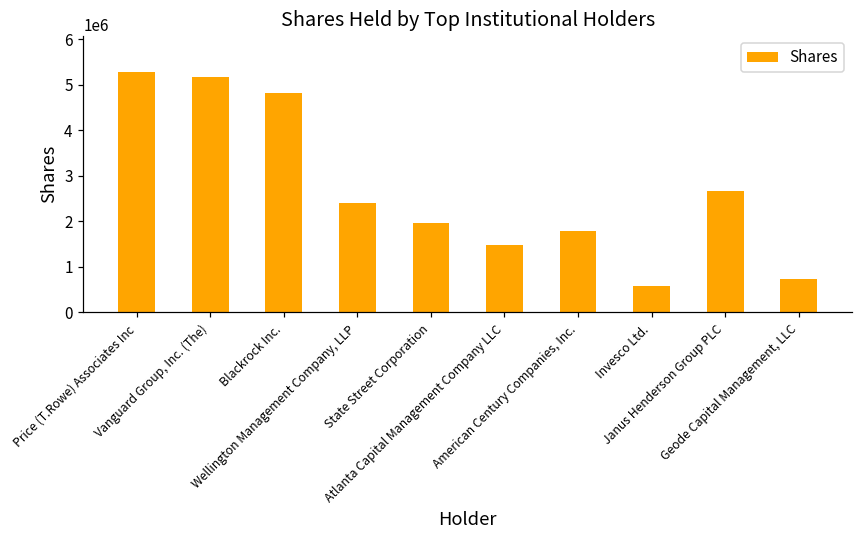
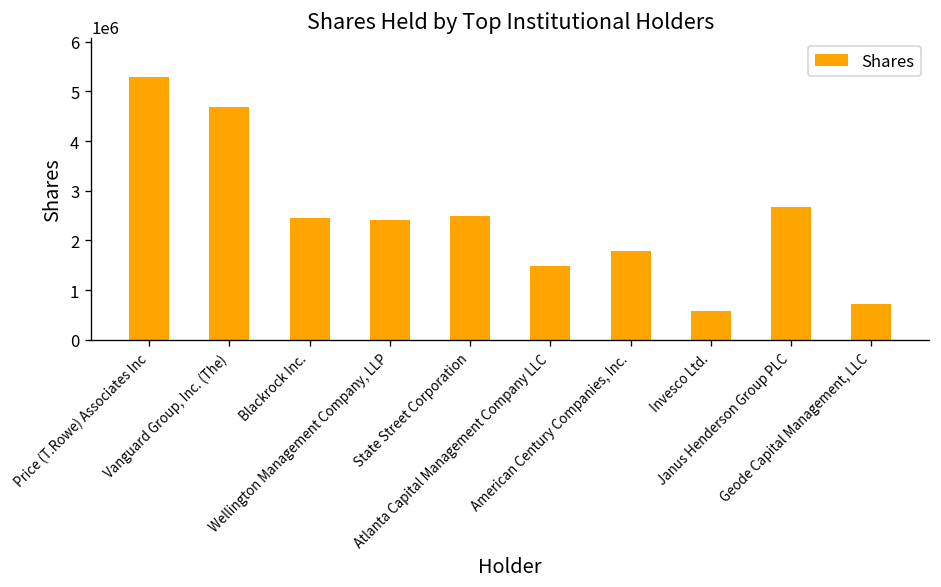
  {
    "Price (T.Rowe) Associates Inc": 5300000,
-   "Vanguard Group, Inc. (The)": 5200000,
-   "Blackrock Inc.": 4800000,
+   "Vanguard Group, Inc. (The)": 4700000,
+   "Blackrock Inc.": 2400000,
    "Wellington Management Company, LLP": 2400000,
-   "State Street Corporation": 2000000,
+   "State Street Corporation": 2500000,
    "Atlanta Capital Management Company LLC": 1500000,
    "American Century Companies, Inc.": 1800000,
    "Invesco Ltd.": 600000,
    "Janus Henderson Group PLC": 2700000,
    "Geode Capital Management, LLC": 700000
  }
